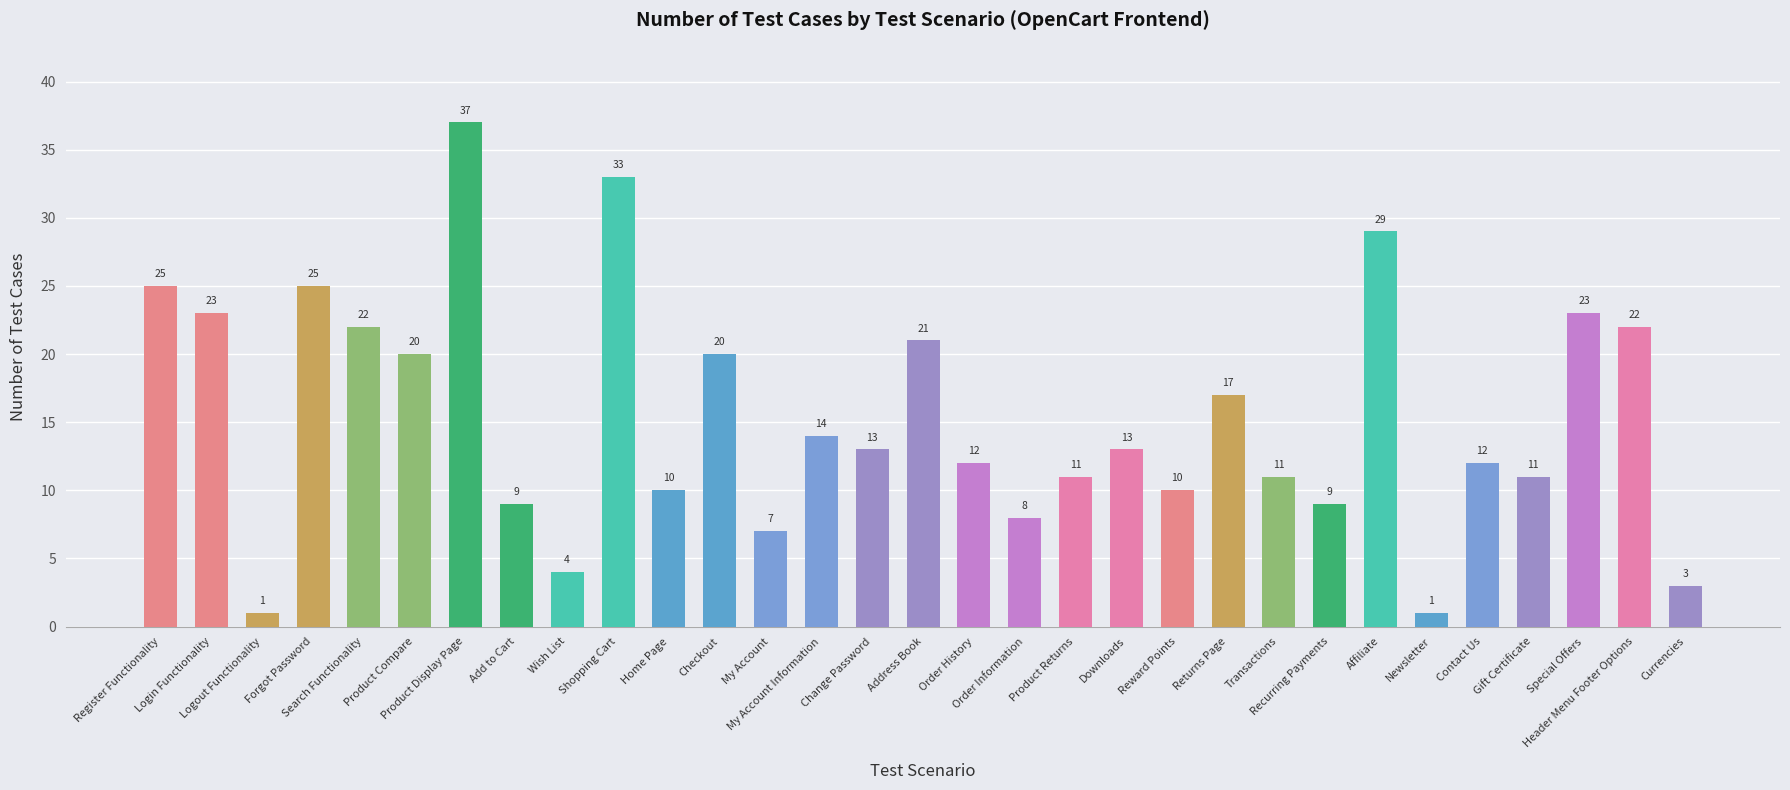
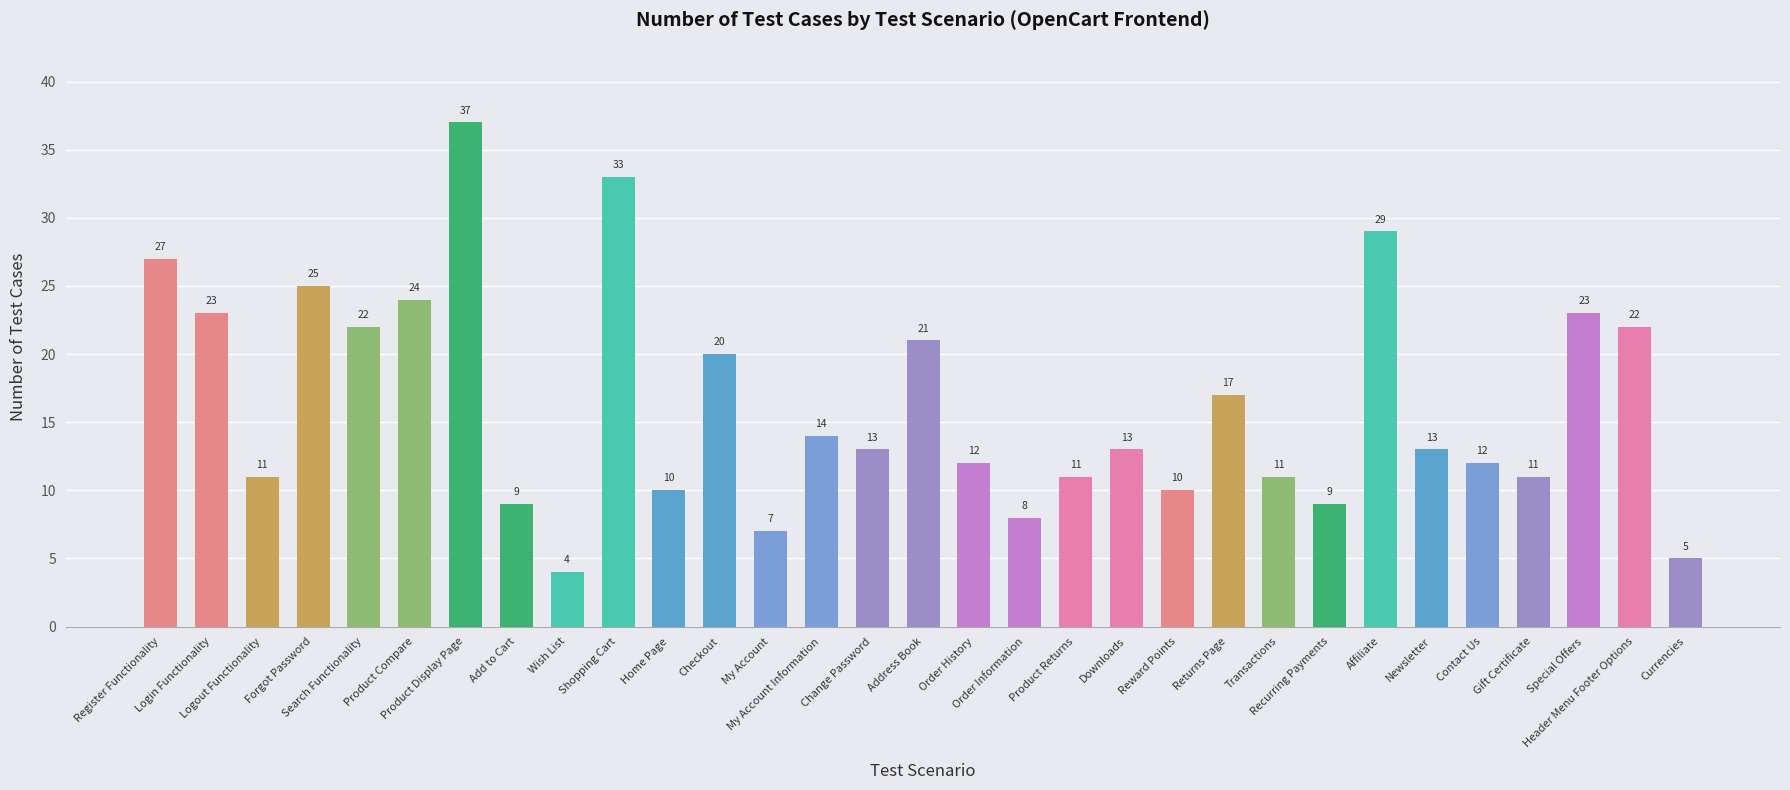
  {
-   "Register Functionality": 25,
+   "Register Functionality": 27,
    "Login Functionality": 23,
-   "Logout Functionality": 1,
+   "Logout Functionality": 11,
    "Forgot Password": 25,
    "Search Functionality": 22,
-   "Product Compare": 20,
+   "Product Compare": 24,
    "Product Display Page": 37,
    "Add to Cart": 9,
    "Wish List": 4,
    "Shopping Cart": 33,
    "Home Page": 10,
    "Checkout": 20,
    "My Account": 7,
    "My Account Information": 14,
    "Change Password": 13,
    "Address Book": 21,
    "Order History": 12,
    "Order Information": 8,
    "Product Returns": 11,
    "Downloads": 13,
    "Reward Points": 10,
    "Returns Page": 17,
    "Transactions": 11,
    "Recurring Payments": 9,
    "Affiliate": 29,
-   "Newsletter": 1,
+   "Newsletter": 13,
    "Contact Us": 12,
    "Gift Certificate": 11,
    "Special Offers": 23,
    "Header Menu Footer Options": 22,
-   "Currencies": 3
+   "Currencies": 5
  }
